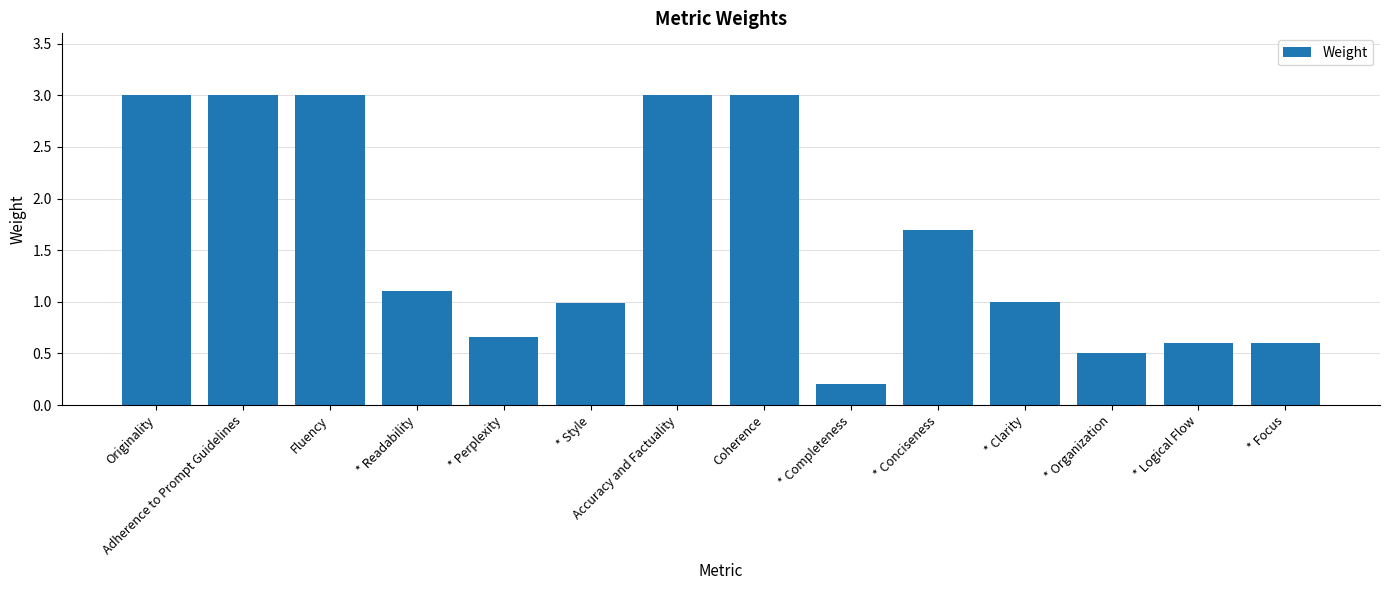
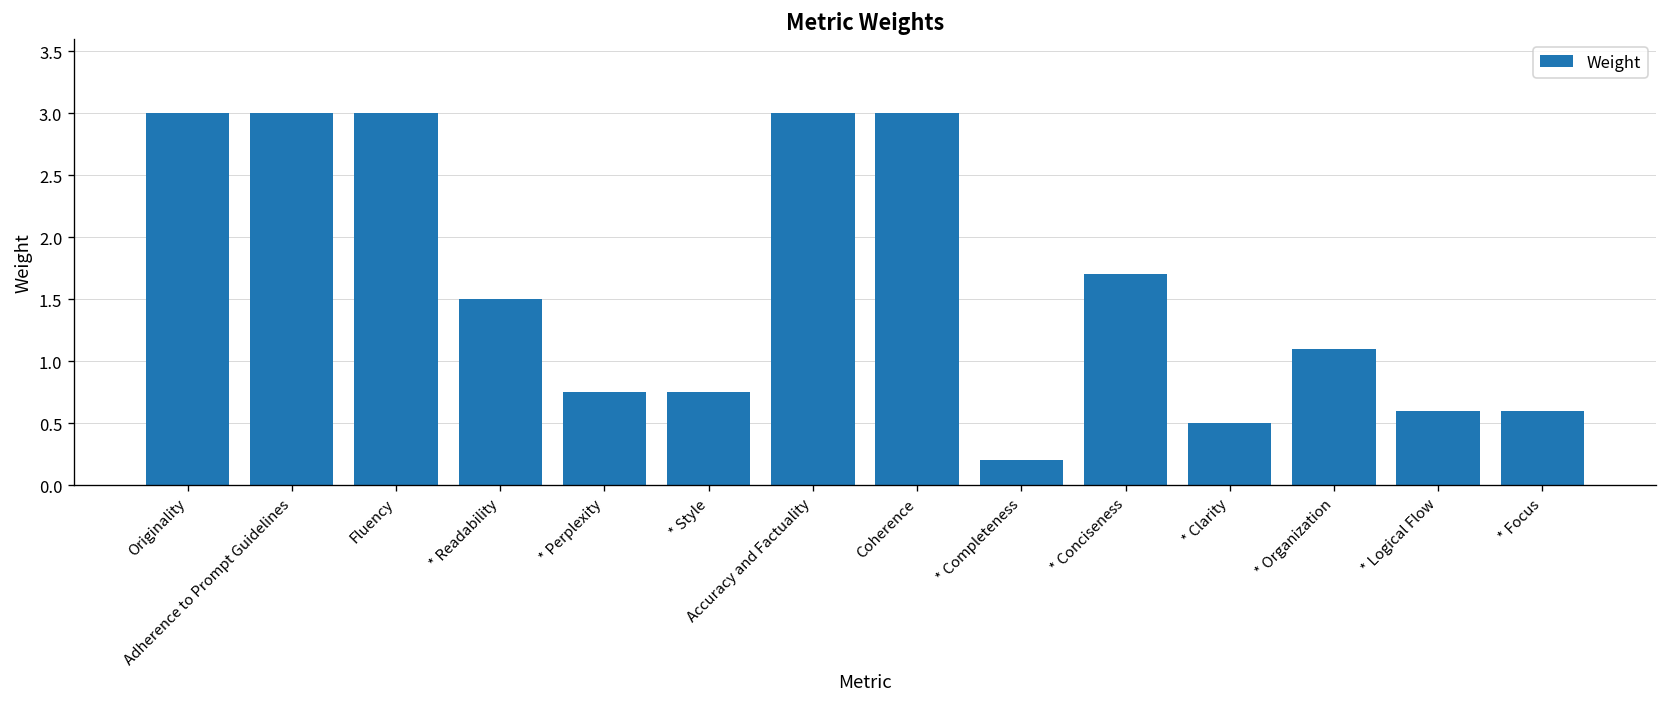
  {
    "Originality": 3.00,
    "Adherence to Prompt Guidelines": 3.00,
    "Fluency": 3.00,
-   "* Readability": 1.1,
-   "* Perplexity": 0.66,
-   "* Style": 0.99,
+   "* Readability": 1.5,
+   "* Perplexity": 0.75,
+   "* Style": 0.75,
    "Accuracy and Factuality": 3.00,
    "Coherence": 3.00,
    "* Completeness": 0.20,
    "* Conciseness": 1.70,
-   "* Clarity": 1.0,
-   "* Organization": 0.5,
+   "* Clarity": 0.5,
+   "* Organization": 1.1,
    "* Logical Flow": 0.60,
    "* Focus": 0.60
  }
